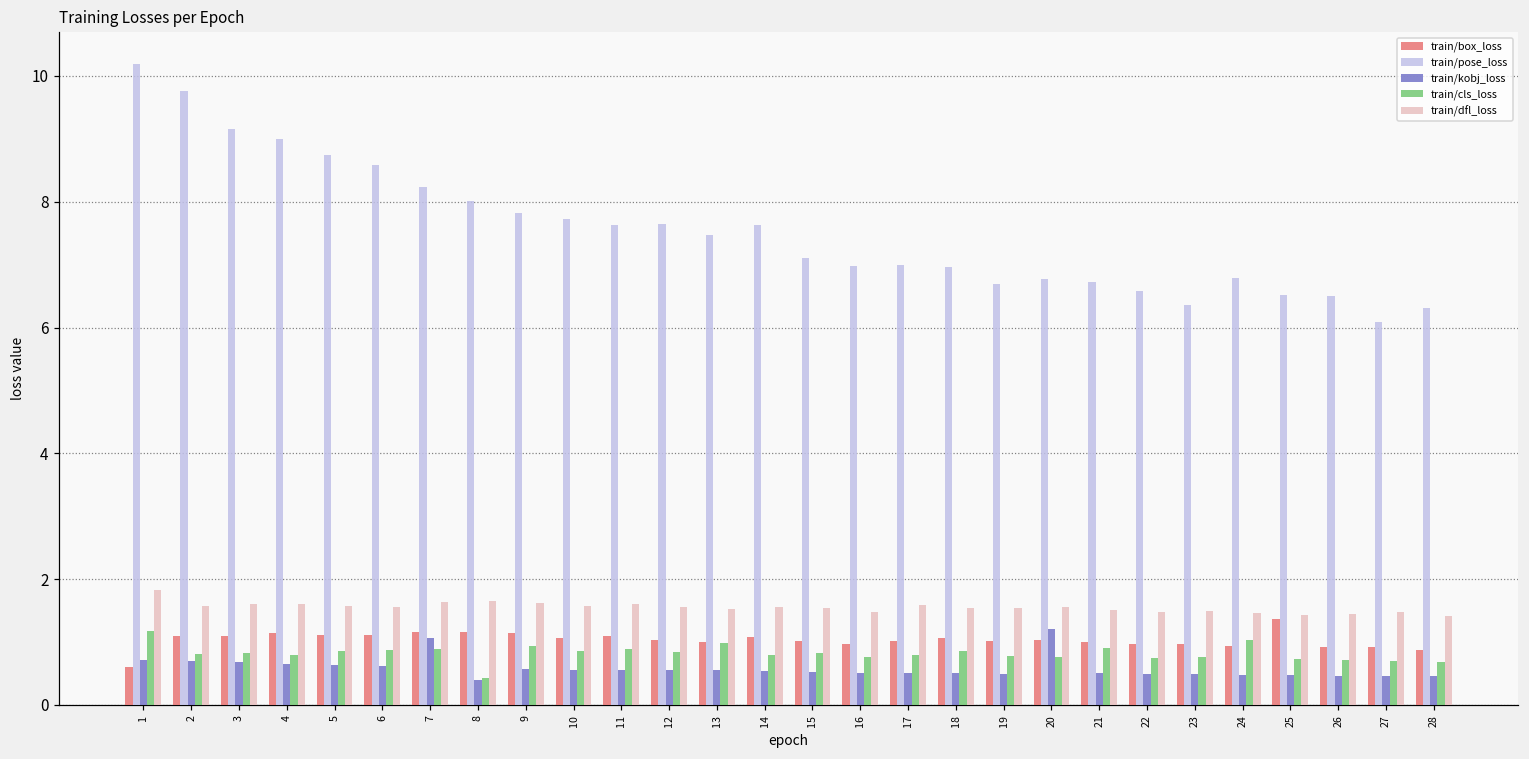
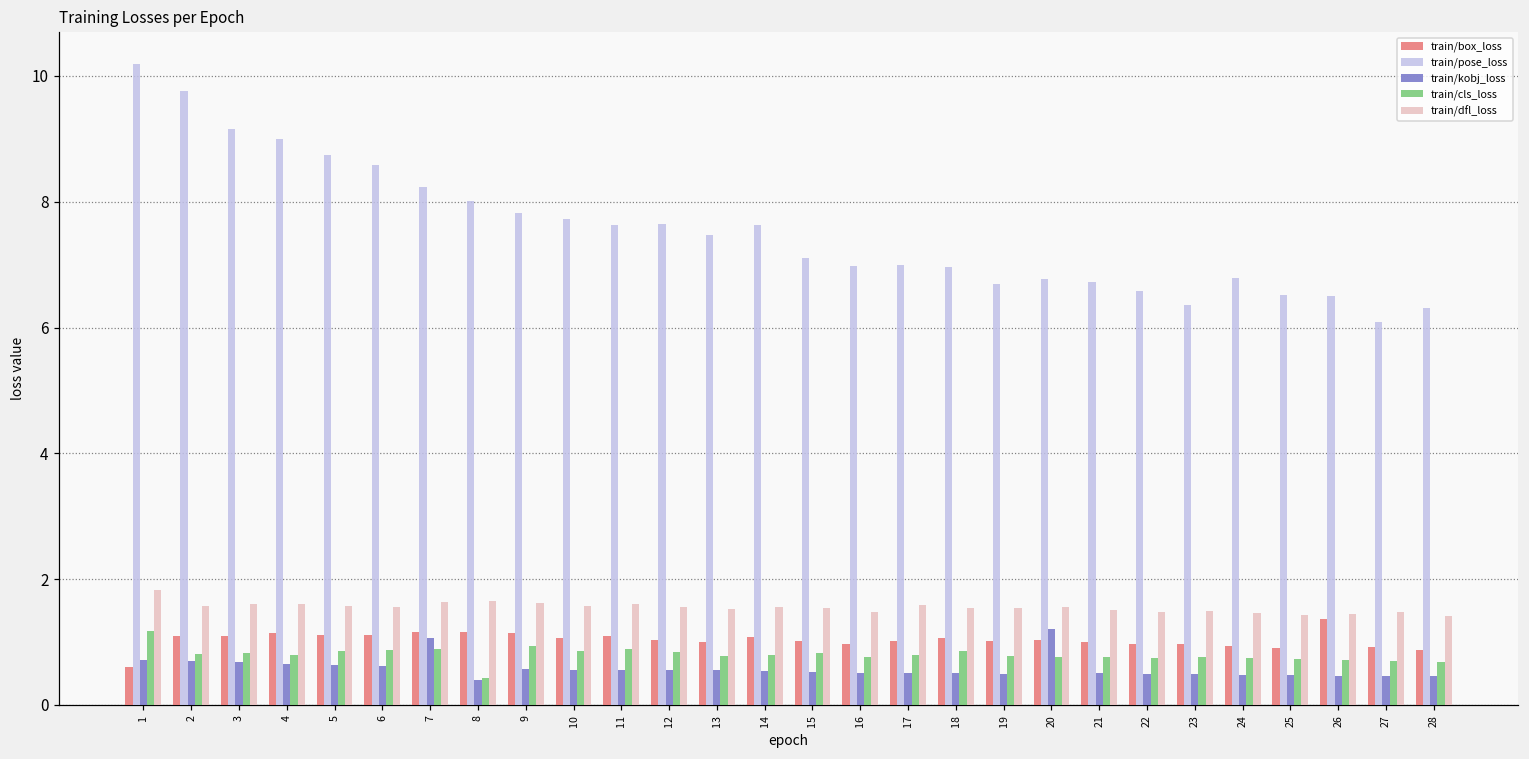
  {
    "train/box_loss": {
      "1": 0.6,
      "2": 1.1,
      "3": 1.1,
      "4": 1.1,
      "5": 1.1,
      "6": 1.1,
      "7": 1.2,
      "8": 1.2,
      "9": 1.1,
      "10": 1.1,
      "11": 1.1,
      "12": 1.0,
      "13": 1.0,
      "14": 1.1,
      "15": 1.0,
      "16": 1.0,
      "17": 1.0,
      "18": 1.1,
      "19": 1.0,
      "20": 1.0,
      "21": 1.0,
      "22": 1.0,
      "23": 1.0,
      "24": 0.9,
-     "25": 1.4,
-     "26": 0.9,
+     "25": 0.9,
+     "26": 1.4,
      "27": 0.9,
      "28": 0.9
    },
    "train/kobj_loss": {
      "1": 0.7,
      "2": 0.7,
      "3": 0.7,
      "4": 0.7,
      "5": 0.6,
      "6": 0.6,
      "7": 1.1,
      "8": 0.4,
      "9": 0.6,
      "10": 0.6,
      "11": 0.6,
      "12": 0.5,
      "13": 0.5,
      "14": 0.5,
      "15": 0.5,
      "16": 0.5,
      "17": 0.5,
      "18": 0.5,
      "19": 0.5,
      "20": 1.2,
      "21": 0.5,
      "22": 0.5,
      "23": 0.5,
      "24": 0.5,
      "25": 0.5,
      "26": 0.5,
      "27": 0.5,
      "28": 0.5
    },
    "train/cls_loss": {
      "1": 1.2,
      "2": 0.8,
      "3": 0.8,
      "4": 0.8,
      "5": 0.9,
      "6": 0.9,
      "7": 0.9,
      "8": 0.4,
      "9": 0.9,
      "10": 0.9,
      "11": 0.9,
      "12": 0.8,
-     "13": 1.0,
+     "13": 0.8,
      "14": 0.8,
      "15": 0.8,
      "16": 0.8,
      "17": 0.8,
      "18": 0.9,
      "19": 0.8,
      "20": 0.8,
-     "21": 0.9,
+     "21": 0.8,
      "22": 0.7,
      "23": 0.8,
-     "24": 1.0,
+     "24": 0.7,
      "25": 0.7,
      "26": 0.7,
      "27": 0.7,
      "28": 0.7
    }
  }
